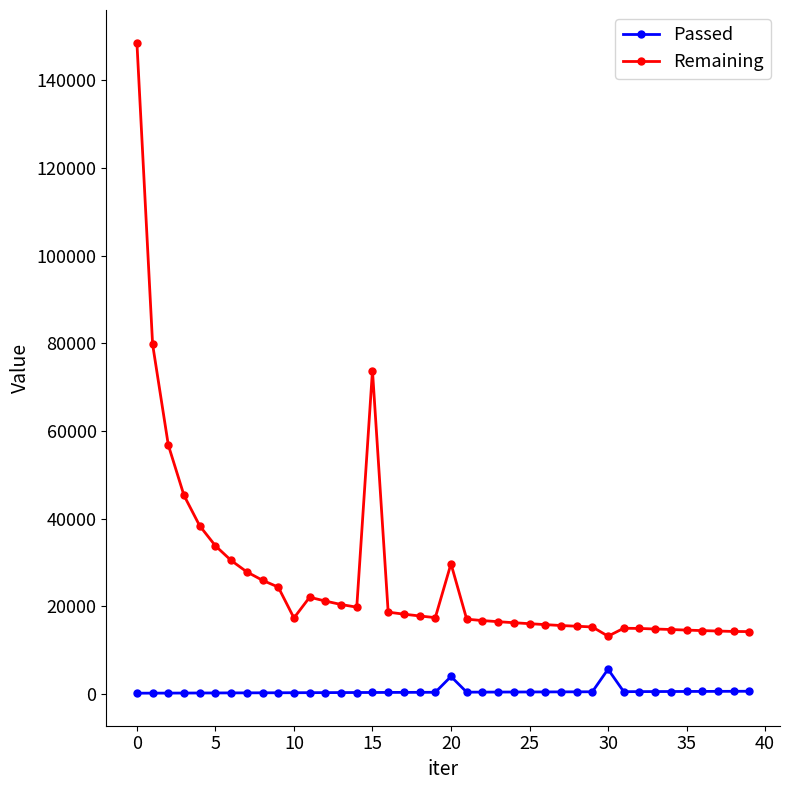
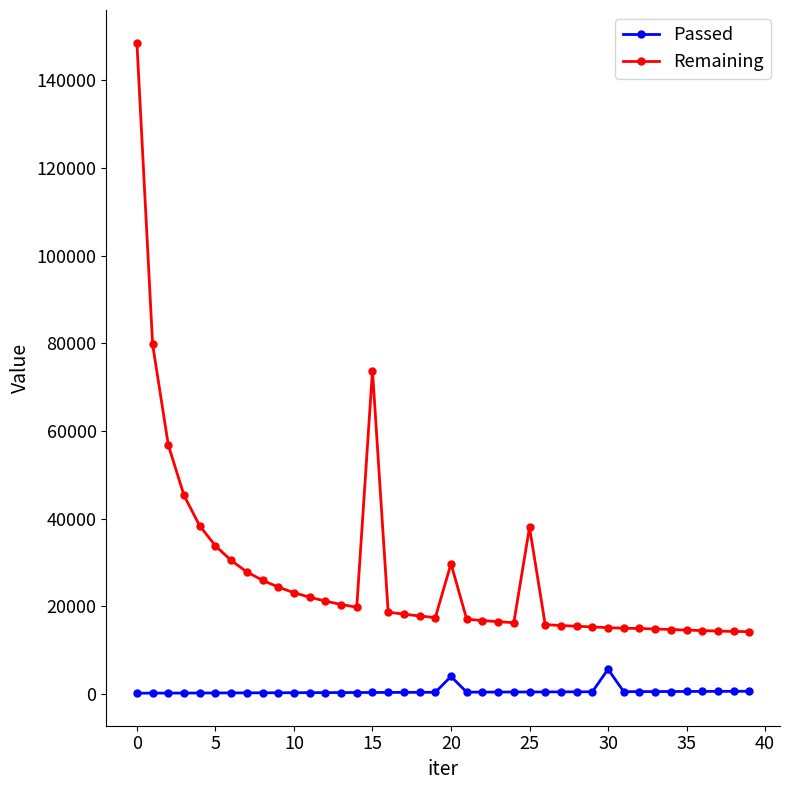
  {
    "Passed": {
      "0": 0,
      "5": 0,
      "10": 0,
      "15": 0,
      "20": 4000,
      "25": 0,
      "30": 6000,
      "35": 1000
    },
    "Remaining": {
      "0": 149000,
      "5": 34000,
-     "10": 17000,
+     "10": 23000,
      "15": 74000,
      "20": 30000,
-     "25": 16000,
-     "30": 13000,
+     "25": 38000,
+     "30": 15000,
      "35": 15000
    }
  }
